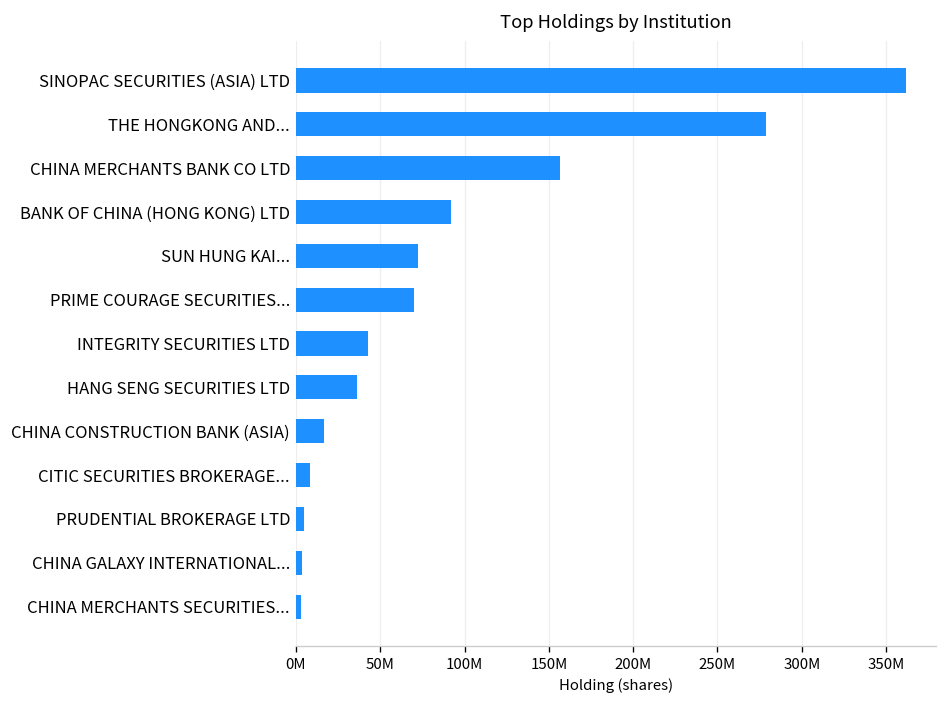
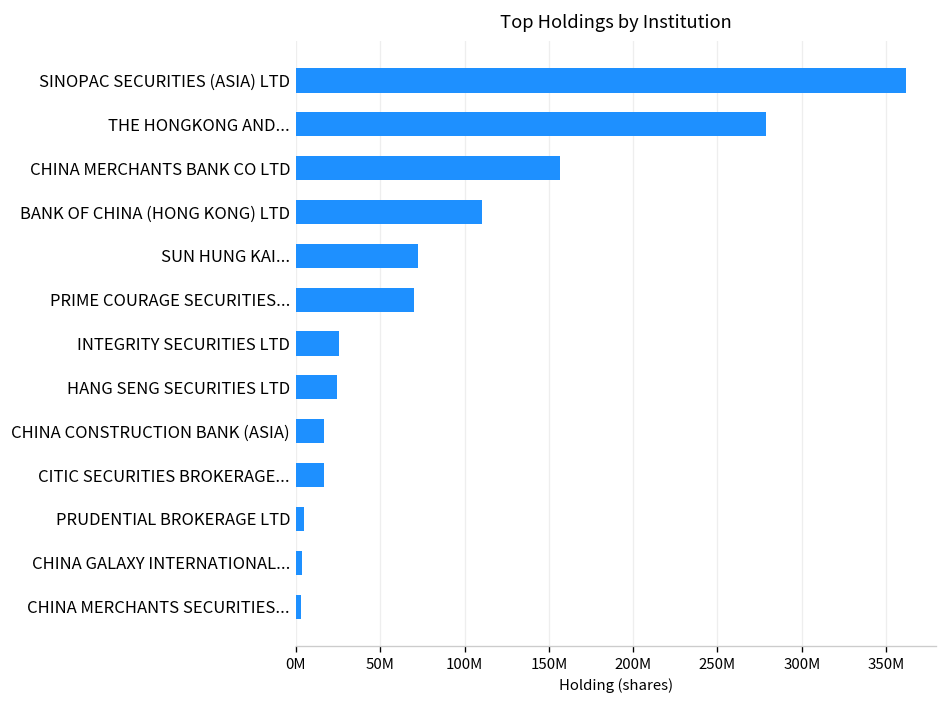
  {
    "SINOPAC SECURITIES (ASIA) LTD": 362000000,
    "THE HONGKONG AND...": 279000000,
    "CHINA MERCHANTS BANK CO LTD": 157000000,
-   "BANK OF CHINA (HONG KONG) LTD": 92000000,
+   "BANK OF CHINA (HONG KONG) LTD": 110000000,
    "SUN HUNG KAI...": 73000000,
    "PRIME COURAGE SECURITIES...": 70000000,
-   "INTEGRITY SECURITIES LTD": 43000000,
-   "HANG SENG SECURITIES LTD": 36000000,
+   "INTEGRITY SECURITIES LTD": 25000000,
+   "HANG SENG SECURITIES LTD": 24000000,
    "CHINA CONSTRUCTION BANK (ASIA)": 17000000,
-   "CITIC SECURITIES BROKERAGE...": 8000000,
+   "CITIC SECURITIES BROKERAGE...": 16000000,
    "PRUDENTIAL BROKERAGE LTD": 5000000,
    "CHINA GALAXY INTERNATIONAL...": 4000000,
    "CHINA MERCHANTS SECURITIES...": 3000000
  }
